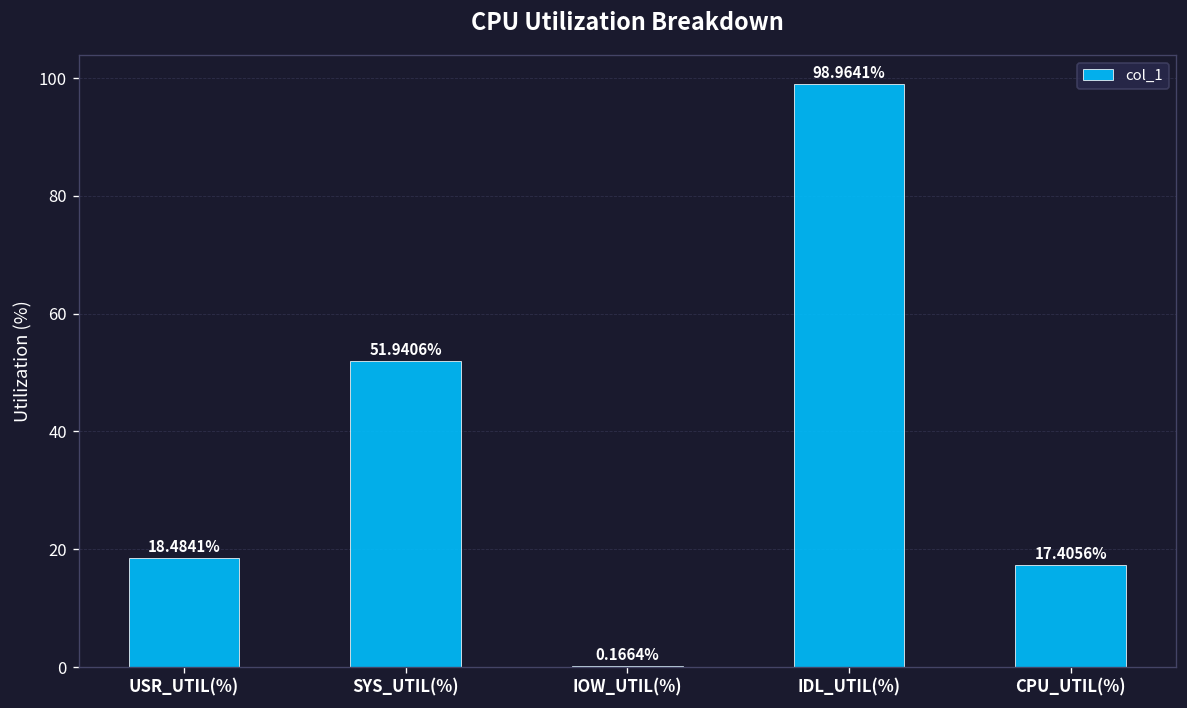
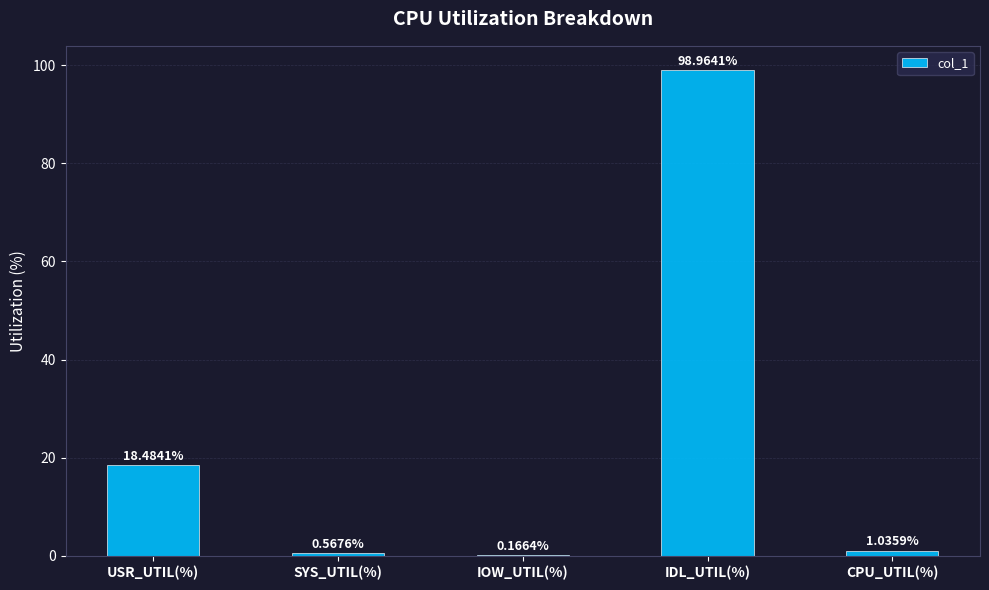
  {
    "USR_UTIL(%)": "18.4841%",
-   "SYS_UTIL(%)": "51.9406%",
+   "SYS_UTIL(%)": "0.5676%",
    "IOW_UTIL(%)": "0.1664%",
    "IDL_UTIL(%)": "98.9641%",
-   "CPU_UTIL(%)": "17.4056%"
+   "CPU_UTIL(%)": "1.0359%"
  }
